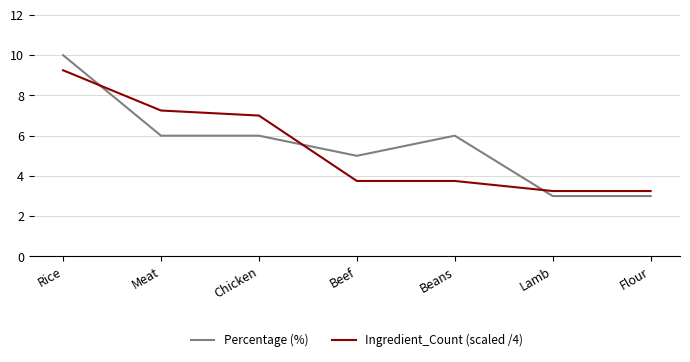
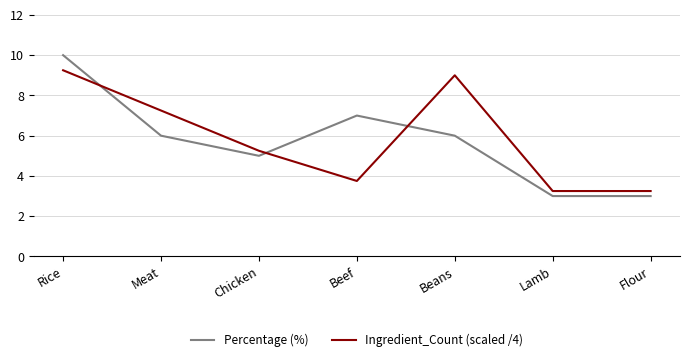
  {
    "Percentage (%)": {
      "Rice": 10,
      "Meat": 6,
-     "Chicken": 6,
-     "Beef": 5,
+     "Chicken": 5,
+     "Beef": 7,
      "Beans": 6,
      "Lamb": 3,
      "Flour": 3
    },
    "Ingredient_Count (scaled /4)": {
      "Rice": 9.3,
      "Meat": 7.3,
-     "Chicken": 7.0,
+     "Chicken": 5.3,
      "Beef": 3.8,
-     "Beans": 3.8,
+     "Beans": 9.0,
      "Lamb": 3.3,
      "Flour": 3.3
    }
  }
